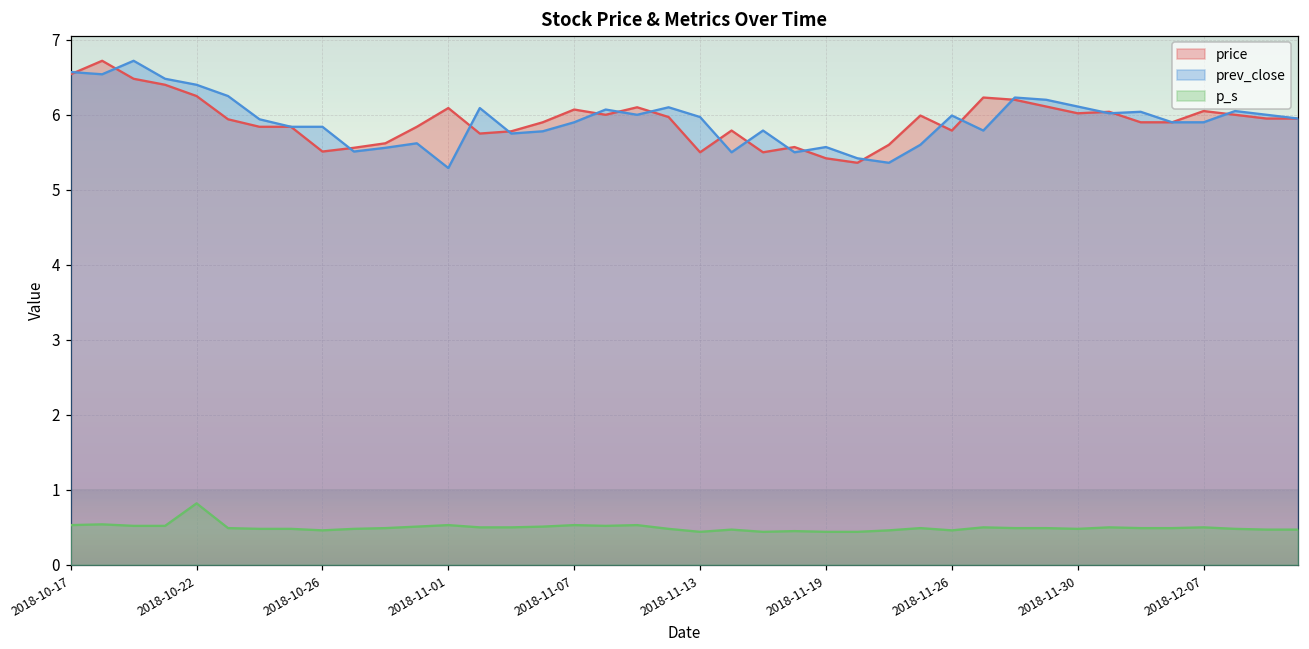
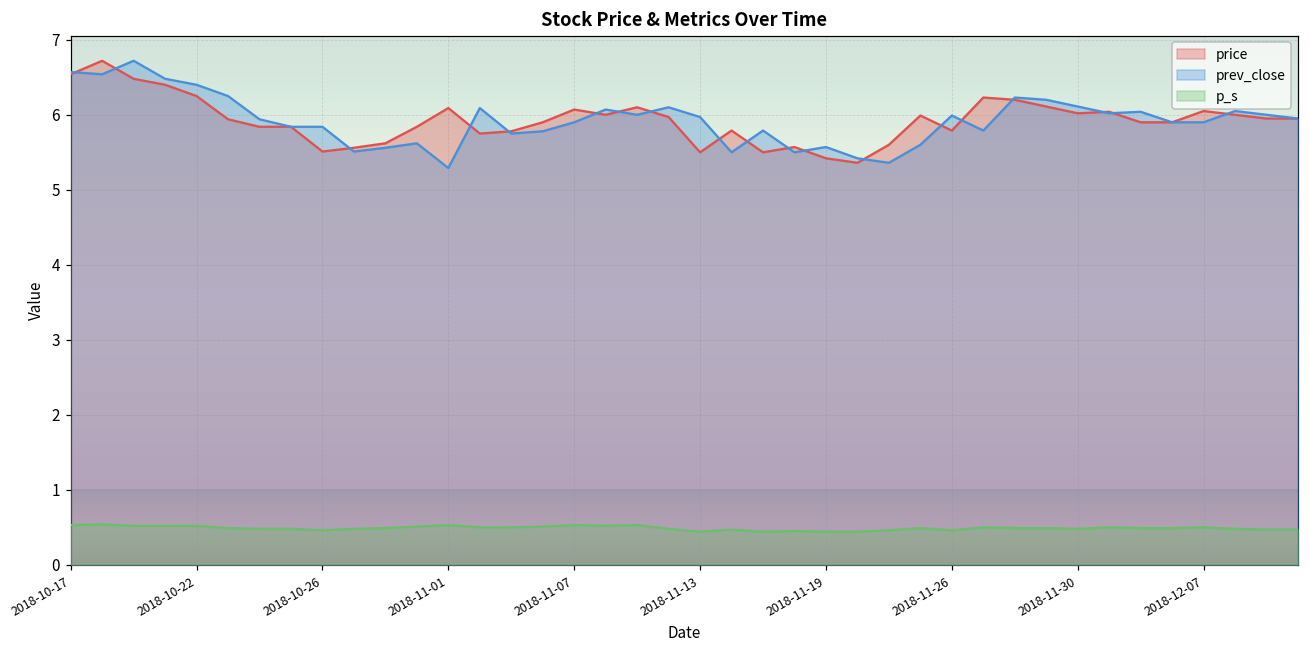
  {
    "price": {
      "2018-10-22": 6.3,
      "2018-10-26": 5.5,
      "2018-11-01": 6.1,
      "2018-11-07": 6.1,
      "2018-11-13": 5.5,
      "2018-11-19": 5.4,
      "2018-11-26": 5.8,
      "2018-11-30": 6.0,
      "2018-12-07": 6.1
    },
    "prev_close": {
      "2018-10-22": 6.4,
      "2018-10-26": 5.8,
      "2018-11-01": 5.3,
      "2018-11-07": 5.9,
      "2018-11-13": 6.0,
      "2018-11-19": 5.6,
      "2018-11-26": 6.0,
      "2018-11-30": 6.1,
      "2018-12-07": 5.9
    },
    "p_s": {
-     "2018-10-22": 0.8,
+     "2018-10-22": 0.5,
      "2018-10-26": 0.5,
      "2018-11-01": 0.5,
      "2018-11-07": 0.5,
      "2018-11-13": 0.4,
      "2018-11-19": 0.4,
      "2018-11-26": 0.5,
      "2018-11-30": 0.5,
      "2018-12-07": 0.5
    }
  }
